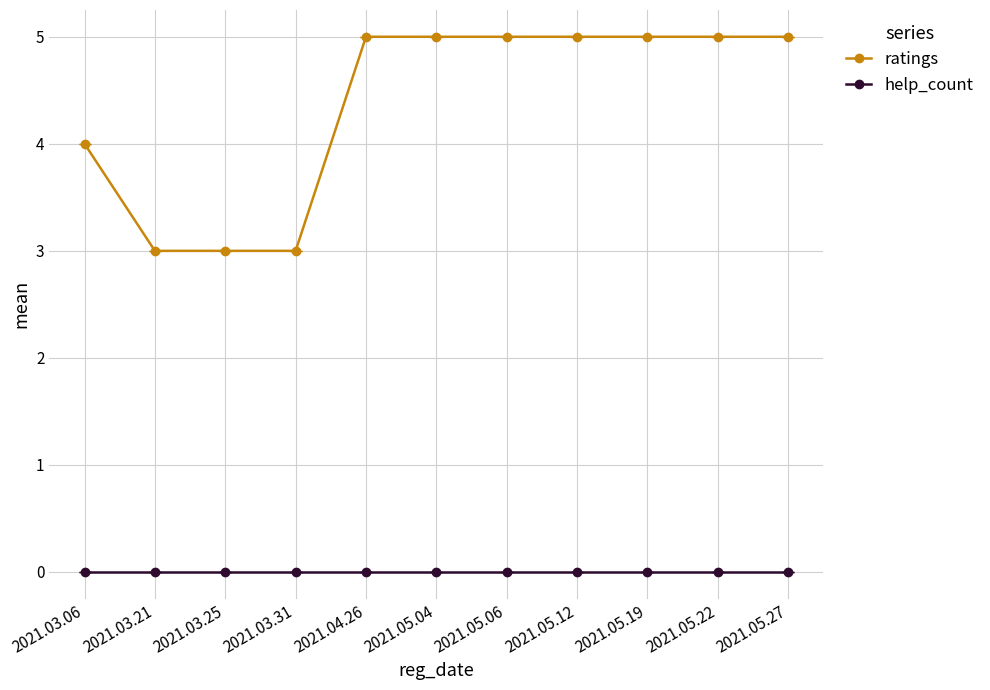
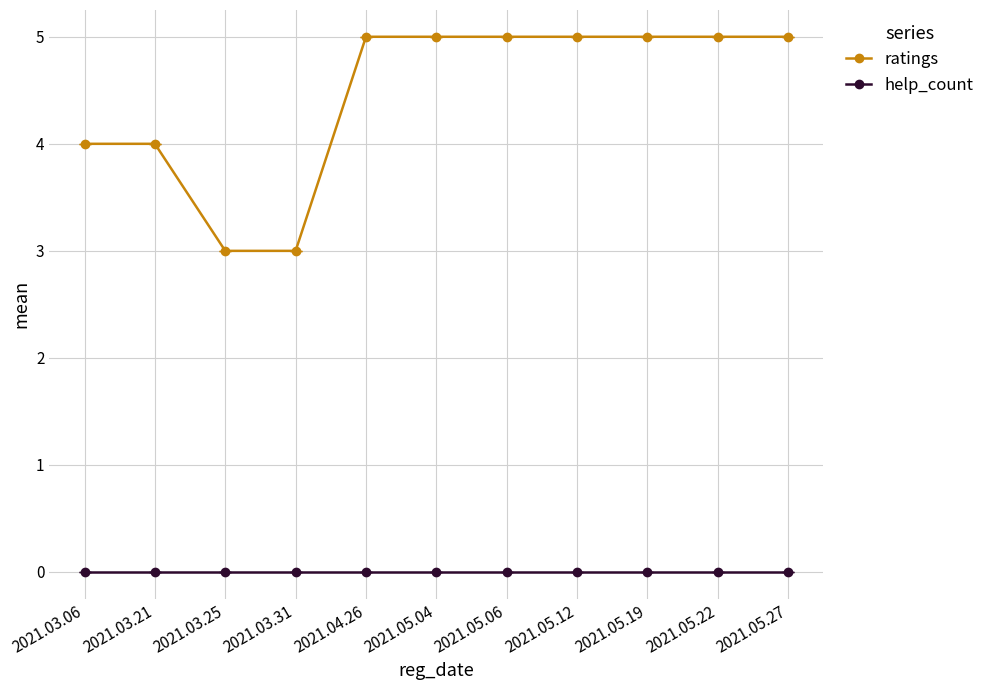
  {
    "ratings": {
      "2021.03.06": 4,
-     "2021.03.21": 3,
+     "2021.03.21": 4,
      "2021.03.25": 3,
      "2021.03.31": 3,
      "2021.04.26": 5,
      "2021.05.04": 5,
      "2021.05.06": 5,
      "2021.05.12": 5,
      "2021.05.19": 5,
      "2021.05.22": 5,
      "2021.05.27": 5
    },
    "help_count": {
      "2021.03.06": 0,
      "2021.03.21": 0,
      "2021.03.25": 0,
      "2021.03.31": 0,
      "2021.04.26": 0,
      "2021.05.04": 0,
      "2021.05.06": 0,
      "2021.05.12": 0,
      "2021.05.19": 0,
      "2021.05.22": 0,
      "2021.05.27": 0
    }
  }
